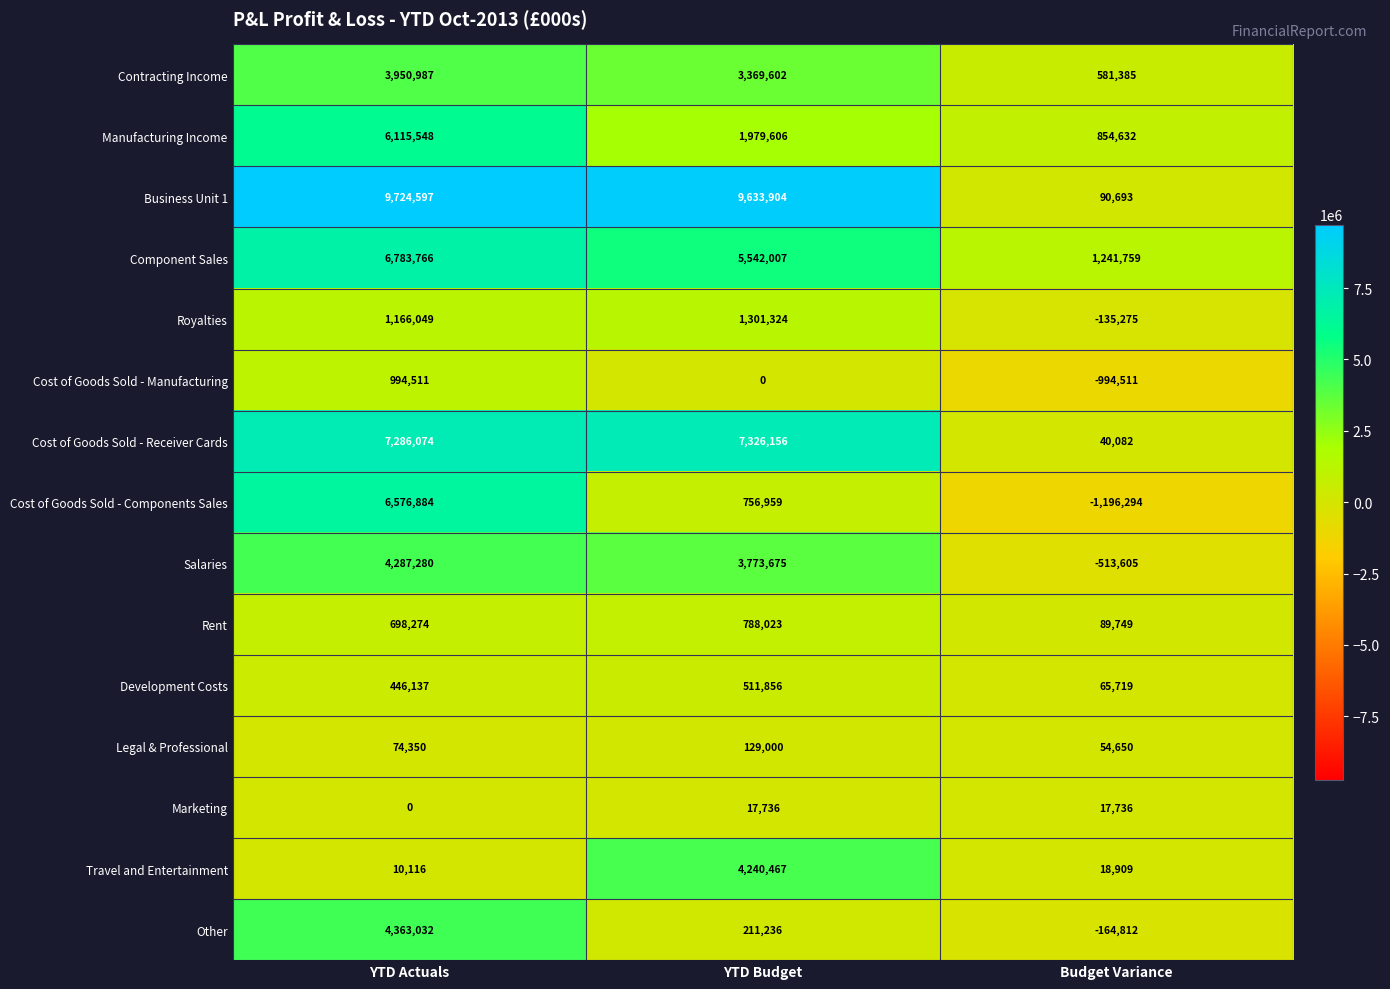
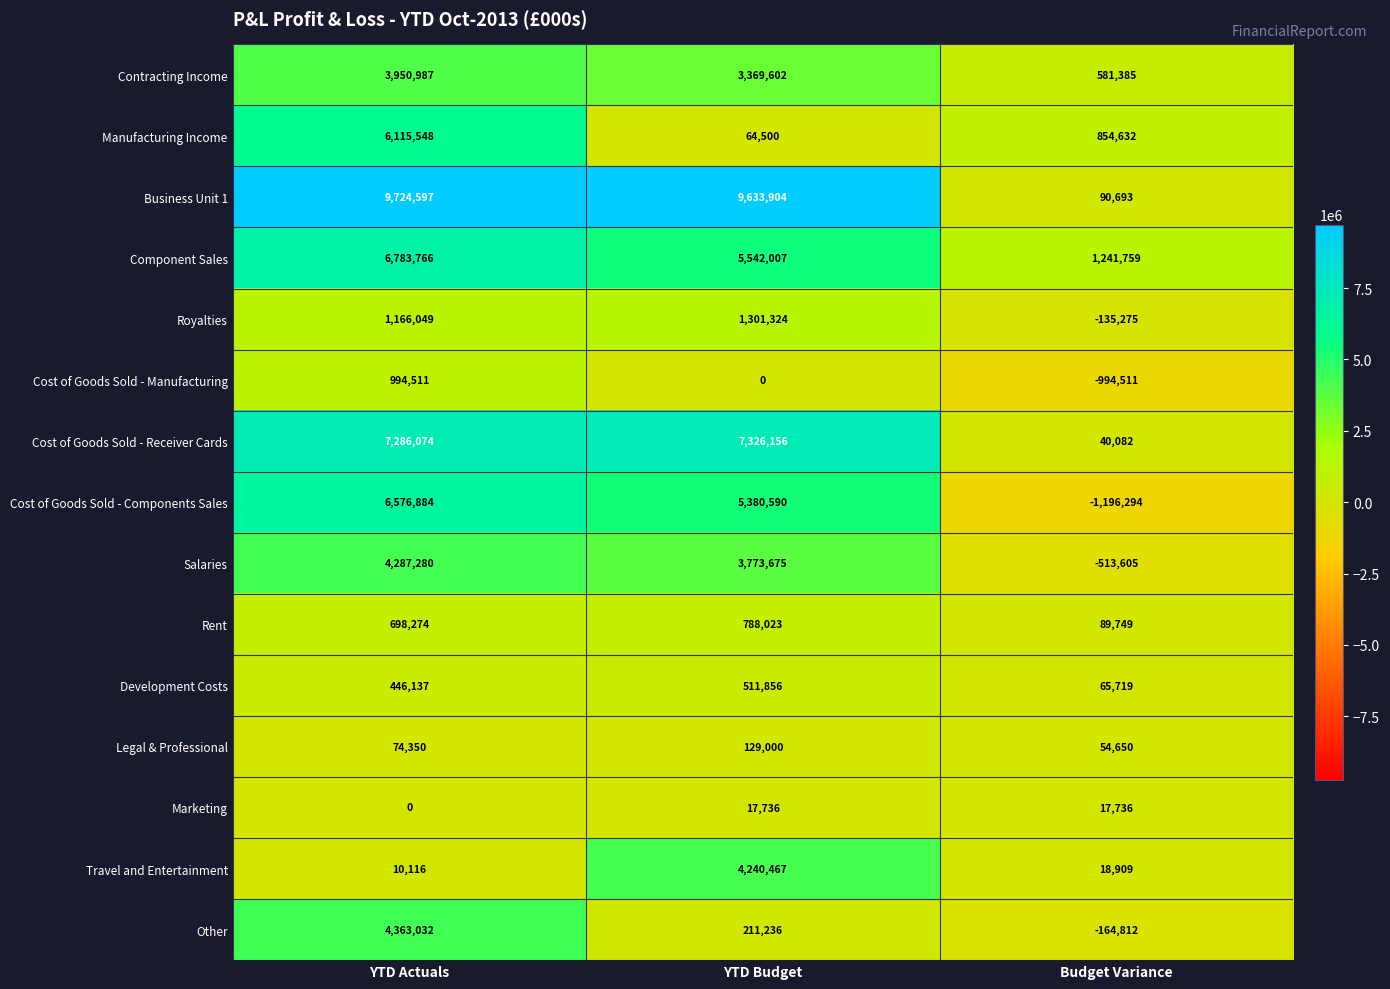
  {
    "Contracting Income": {
      "YTD Actuals": "3,950,987",
      "YTD Budget": "3,369,602",
      "Budget Variance": "581,385"
    },
    "Manufacturing Income": {
      "YTD Actuals": "6,115,548",
-     "YTD Budget": "1,979,606",
+     "YTD Budget": "64,500",
      "Budget Variance": "854,632"
    },
    "Business Unit 1": {
      "YTD Actuals": "9,724,597",
      "YTD Budget": "9,633,904",
      "Budget Variance": "90,693"
    },
    "Component Sales": {
      "YTD Actuals": "6,783,766",
      "YTD Budget": "5,542,007",
      "Budget Variance": "1,241,759"
    },
    "Royalties": {
      "YTD Actuals": "1,166,049",
      "YTD Budget": "1,301,324",
      "Budget Variance": "-135,275"
    },
    "Cost of Goods Sold - Manufacturing": {
      "YTD Actuals": "994,511",
      "YTD Budget": "0",
      "Budget Variance": "-994,511"
    },
    "Cost of Goods Sold - Receiver Cards": {
      "YTD Actuals": "7,286,074",
      "YTD Budget": "7,326,156",
      "Budget Variance": "40,082"
    },
    "Cost of Goods Sold - Components Sales": {
      "YTD Actuals": "6,576,884",
-     "YTD Budget": "756,959",
+     "YTD Budget": "5,380,590",
      "Budget Variance": "-1,196,294"
    },
    "Salaries": {
      "YTD Actuals": "4,287,280",
      "YTD Budget": "3,773,675",
      "Budget Variance": "-513,605"
    },
    "Rent": {
      "YTD Actuals": "698,274",
      "YTD Budget": "788,023",
      "Budget Variance": "89,749"
    },
    "Development Costs": {
      "YTD Actuals": "446,137",
      "YTD Budget": "511,856",
      "Budget Variance": "65,719"
    },
    "Legal & Professional": {
      "YTD Actuals": "74,350",
      "YTD Budget": "129,000",
      "Budget Variance": "54,650"
    },
    "Marketing": {
      "YTD Actuals": "0",
      "YTD Budget": "17,736",
      "Budget Variance": "17,736"
    },
    "Travel and Entertainment": {
      "YTD Actuals": "10,116",
      "YTD Budget": "4,240,467",
      "Budget Variance": "18,909"
    },
    "Other": {
      "YTD Actuals": "4,363,032",
      "YTD Budget": "211,236",
      "Budget Variance": "-164,812"
    }
  }
